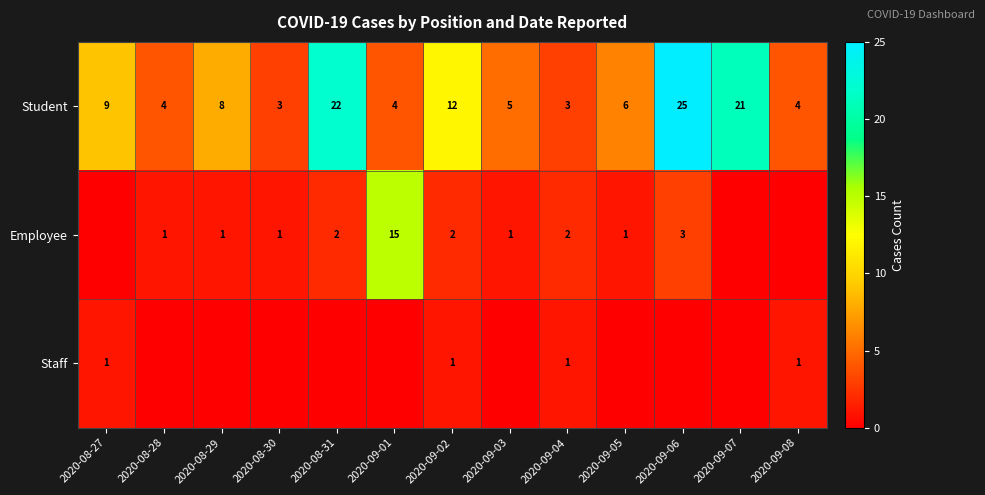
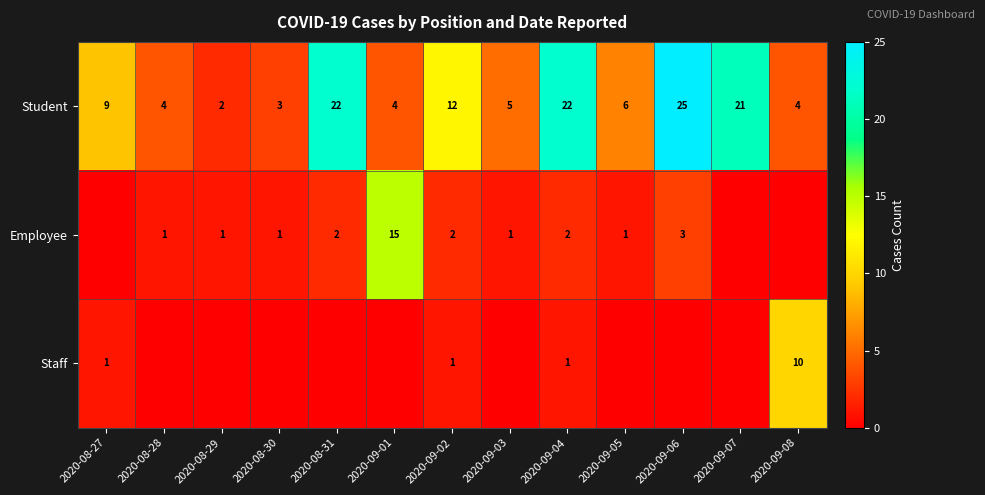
  {
    "Student": {
      "2020-08-27": 9,
      "2020-08-28": 4,
-     "2020-08-29": 8,
+     "2020-08-29": 2,
      "2020-08-30": 3,
      "2020-08-31": 22,
      "2020-09-01": 4,
      "2020-09-02": 12,
      "2020-09-03": 5,
-     "2020-09-04": 3,
+     "2020-09-04": 22,
      "2020-09-05": 6,
      "2020-09-06": 25,
      "2020-09-07": 21,
      "2020-09-08": 4
    },
    "Employee": {
      "2020-08-28": 1,
      "2020-08-29": 1,
      "2020-08-30": 1,
      "2020-08-31": 2,
      "2020-09-01": 15,
      "2020-09-02": 2,
      "2020-09-03": 1,
      "2020-09-04": 2,
      "2020-09-05": 1,
      "2020-09-06": 3
    },
    "Staff": {
      "2020-08-27": 1,
      "2020-09-02": 1,
      "2020-09-04": 1,
-     "2020-09-08": 1
+     "2020-09-08": 10
    }
  }
